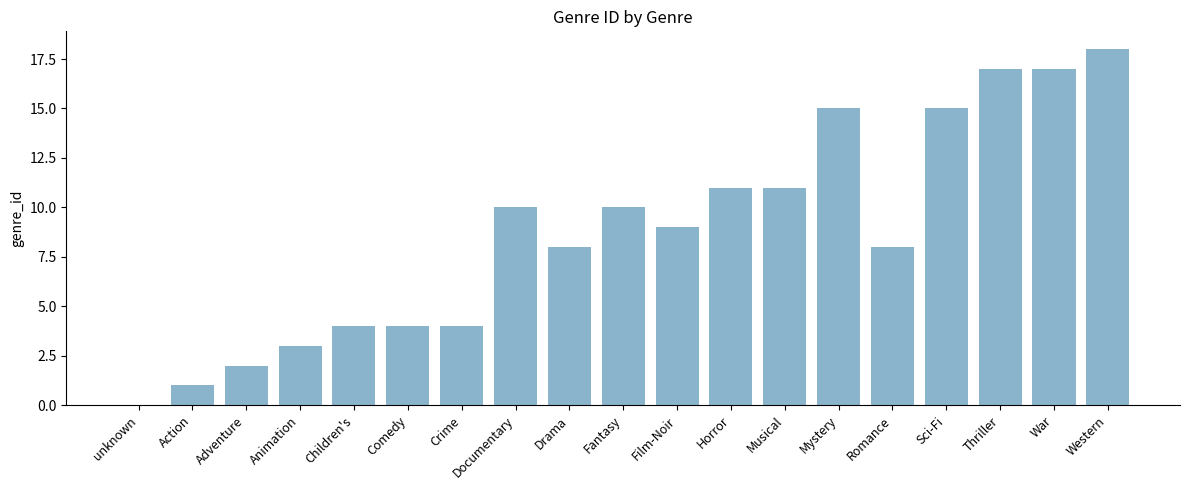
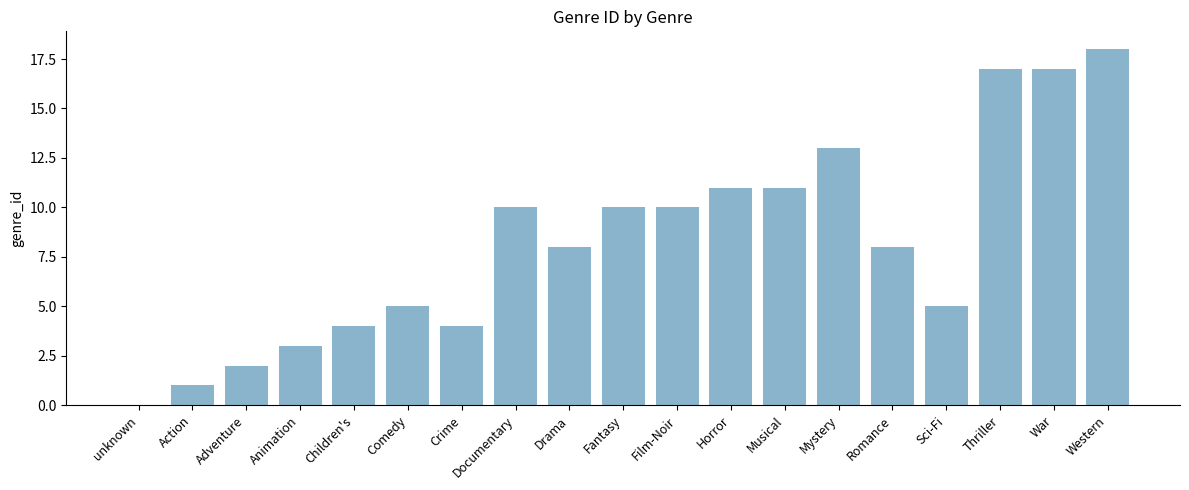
  {
    "unknown": 0,
    "Action": 1,
    "Adventure": 2,
    "Animation": 3,
    "Children's": 4,
-   "Comedy": 4,
+   "Comedy": 5,
    "Crime": 4,
    "Documentary": 10,
    "Drama": 8,
    "Fantasy": 10,
-   "Film-Noir": 9,
+   "Film-Noir": 10,
    "Horror": 11,
    "Musical": 11,
-   "Mystery": 15,
+   "Mystery": 13,
    "Romance": 8,
-   "Sci-Fi": 15,
+   "Sci-Fi": 5,
    "Thriller": 17,
    "War": 17,
    "Western": 18
  }
